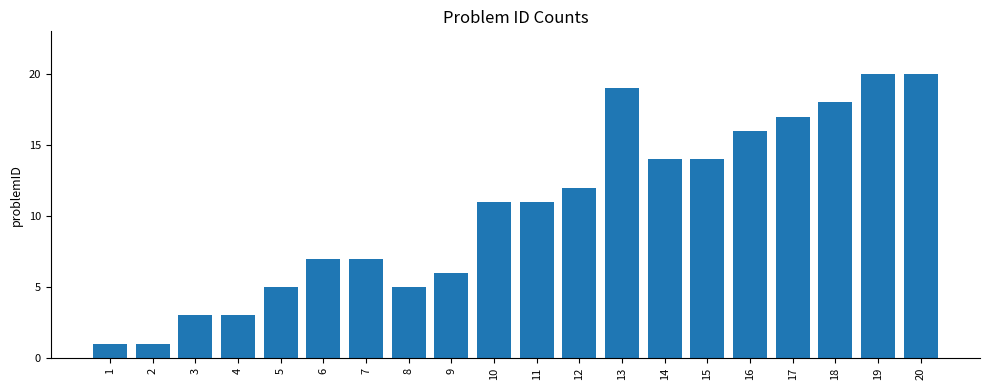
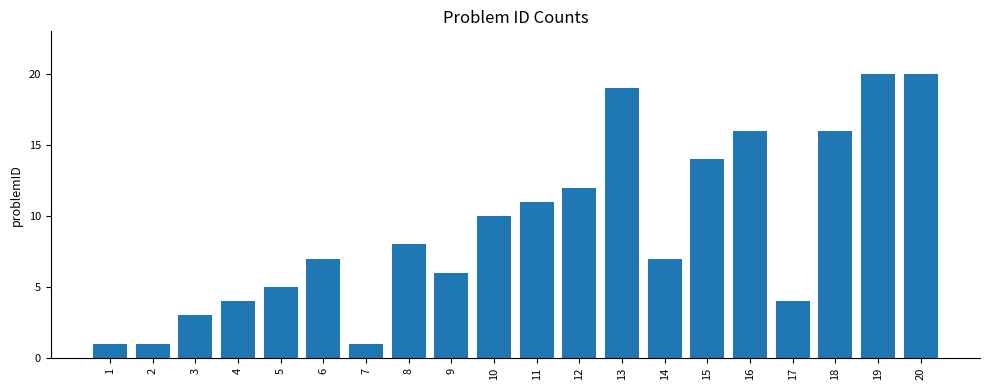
  {
    "1": 1,
    "2": 1,
    "3": 3,
-   "4": 3,
+   "4": 4,
    "5": 5,
    "6": 7,
-   "7": 7,
-   "8": 5,
+   "7": 1,
+   "8": 8,
    "9": 6,
-   "10": 11,
+   "10": 10,
    "11": 11,
    "12": 12,
    "13": 19,
-   "14": 14,
+   "14": 7,
    "15": 14,
    "16": 16,
-   "17": 17,
-   "18": 18,
+   "17": 4,
+   "18": 16,
    "19": 20,
    "20": 20
  }
